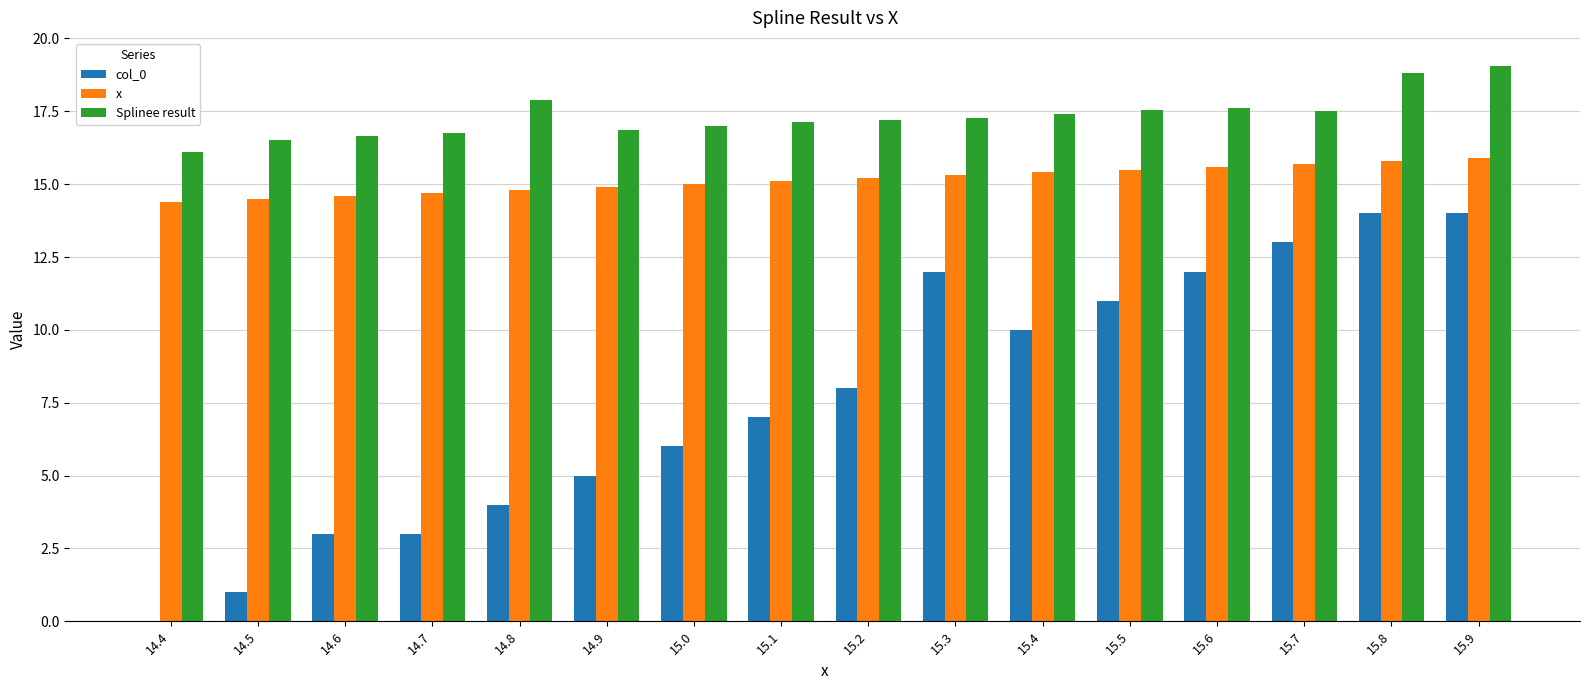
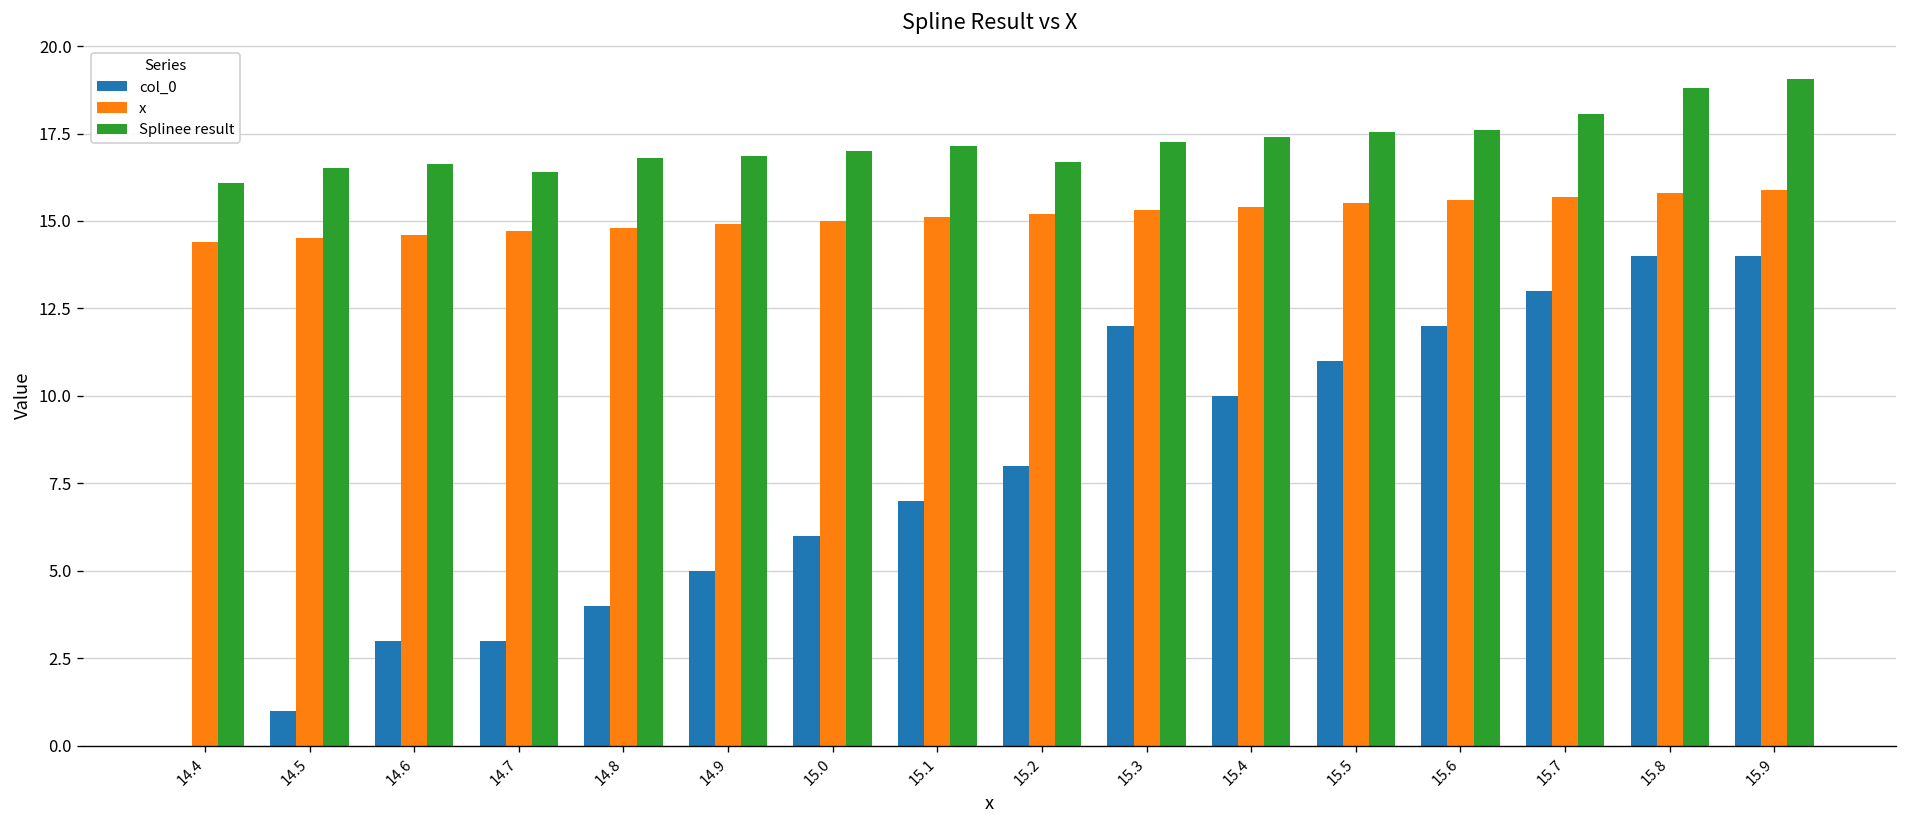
  {
    "col_0": {
      "14.4": 0.0,
      "14.5": 1.0,
      "14.6": 3.0,
      "14.7": 3.0,
      "14.8": 4.0,
      "14.9": 5.0,
      "15.0": 6.0,
      "15.1": 7.0,
      "15.2": 8.0,
      "15.3": 12.0,
      "15.4": 10.0,
      "15.5": 11.0,
      "15.6": 12.0,
      "15.7": 13.0,
      "15.8": 14.0,
      "15.9": 14.0
    },
    "x": {
      "14.4": 14.4,
      "14.5": 14.5,
      "14.6": 14.6,
      "14.7": 14.7,
      "14.8": 14.8,
      "14.9": 14.9,
      "15.0": 15.0,
      "15.1": 15.1,
      "15.2": 15.2,
      "15.3": 15.3,
      "15.4": 15.4,
      "15.5": 15.5,
      "15.6": 15.6,
      "15.7": 15.7,
      "15.8": 15.8,
      "15.9": 15.9
    },
    "Splinee result": {
      "14.4": 16.1,
      "14.5": 16.5,
      "14.6": 16.6,
-     "14.7": 16.7,
-     "14.8": 17.9,
+     "14.7": 16.4,
+     "14.8": 16.8,
      "14.9": 16.9,
      "15.0": 17.0,
      "15.1": 17.1,
-     "15.2": 17.2,
+     "15.2": 16.7,
      "15.3": 17.3,
      "15.4": 17.4,
      "15.5": 17.5,
      "15.6": 17.6,
-     "15.7": 17.5,
+     "15.7": 18.0,
      "15.8": 18.8,
      "15.9": 19.1
    }
  }
